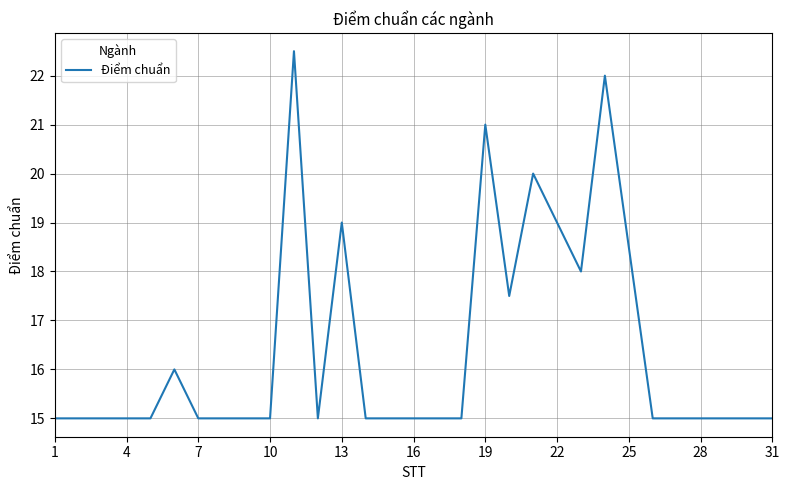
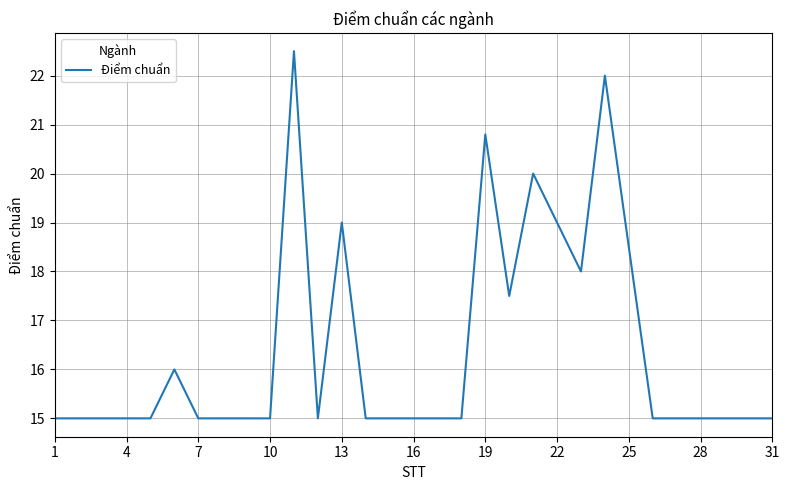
  {
    "1": 15.0,
    "4": 15.0,
    "7": 15.0,
    "10": 15.0,
    "13": 19.0,
    "16": 15.0,
-   "19": 21.0,
+   "19": 20.8,
    "22": 19.0,
    "25": 18.5,
    "28": 15.0,
    "31": 15.0
  }
